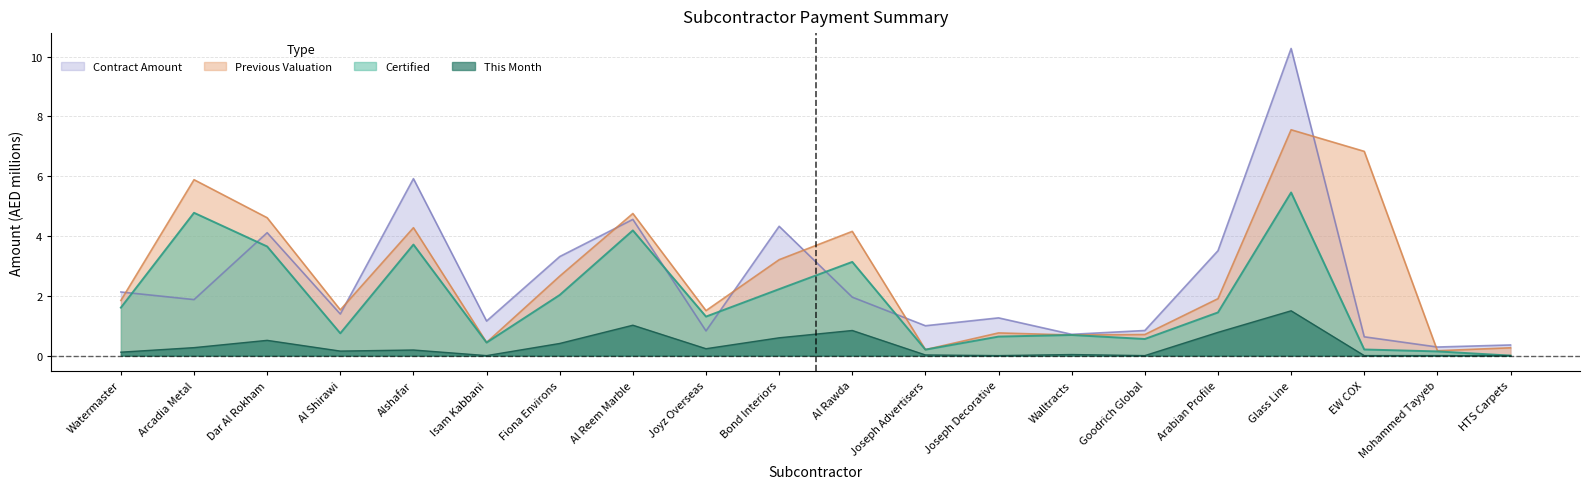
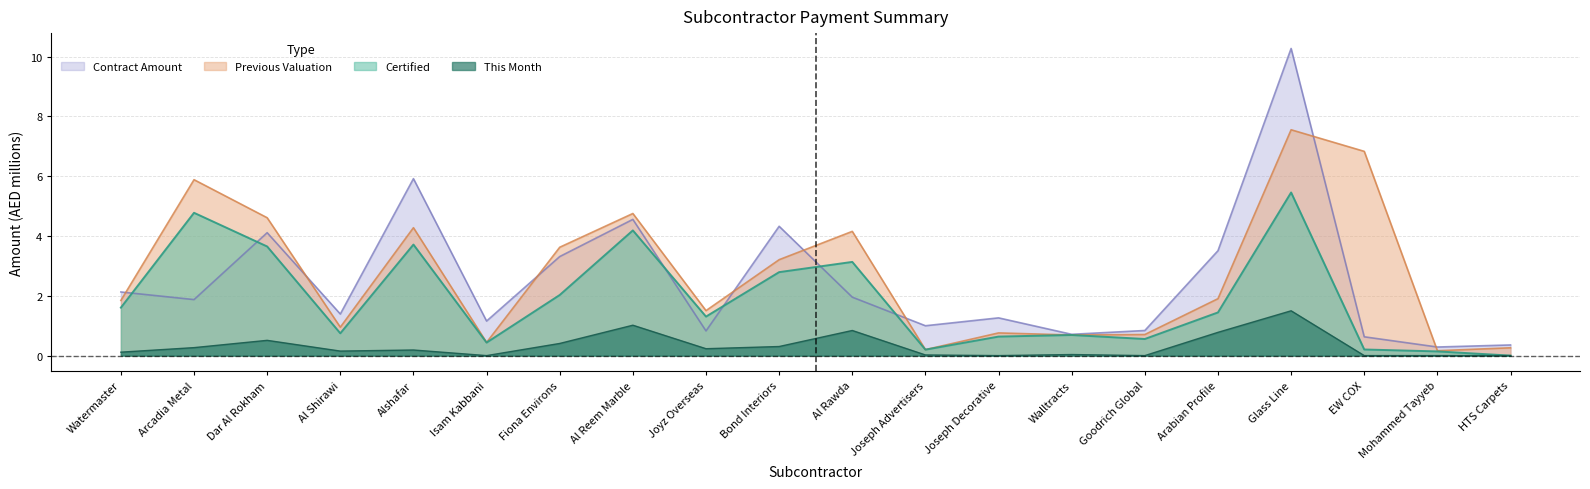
  {
    "Contract Amount": {
      "Watermaster": 2.1,
      "Arcadia Metal": 1.9,
      "Dar Al Rokham": 4.1,
      "Al Shirawi": 1.4,
      "Alshafar": 5.9,
      "Isam Kabbani": 1.2,
      "Fiona Environs": 3.3,
      "Al Reem Marble": 4.6,
      "Joyz Overseas": 0.8,
      "Bond Interiors": 4.3,
      "Al Rawda": 2.0,
      "Joseph Advertisers": 1.0,
      "Joseph Decorative": 1.3,
      "Goodrich Global": 0.8,
      "Arabian Profile": 3.5,
      "Glass Line": 10.3,
      "EW COX": 0.6,
      "Mohammed Tayyeb": 0.3,
      "HTS Carpets": 0.4
    },
    "Previous Valuation": {
      "Watermaster": 1.8,
      "Arcadia Metal": 5.9,
      "Dar Al Rokham": 4.6,
-     "Al Shirawi": 1.5,
+     "Al Shirawi": 1.0,
      "Alshafar": 4.3,
-     "Fiona Environs": 2.7,
+     "Fiona Environs": 3.6,
      "Al Reem Marble": 4.8,
      "Joyz Overseas": 1.5,
      "Bond Interiors": 3.2,
      "Al Rawda": 4.2,
      "Joseph Decorative": 0.8,
      "Goodrich Global": 0.7,
      "Arabian Profile": 1.9,
      "Glass Line": 7.6,
      "EW COX": 6.8,
      "HTS Carpets": 0.3
    },
    "Certified": {
      "Watermaster": 1.6,
      "Arcadia Metal": 4.8,
      "Dar Al Rokham": 3.7,
      "Al Shirawi": 0.7,
      "Alshafar": 3.7,
      "Fiona Environs": 2.0,
      "Al Reem Marble": 4.2,
      "Joyz Overseas": 1.3,
-     "Bond Interiors": 2.2,
+     "Bond Interiors": 2.8,
      "Al Rawda": 3.1,
      "Joseph Decorative": 0.6,
      "Goodrich Global": 0.6,
      "Arabian Profile": 1.4,
      "Glass Line": 5.5,
      "EW COX": 0.2
    },
    "This Month": {
      "Watermaster": 0.1,
      "Arcadia Metal": 0.3,
      "Dar Al Rokham": 0.5,
      "Al Shirawi": 0.2,
      "Alshafar": 0.2,
      "Isam Kabbani": 0.0,
      "Fiona Environs": 0.4,
      "Al Reem Marble": 1.0,
      "Joyz Overseas": 0.2,
-     "Bond Interiors": 0.6,
+     "Bond Interiors": 0.3,
      "Al Rawda": 0.8,
      "Joseph Advertisers": 0.0,
      "Joseph Decorative": 0.0,
      "Walltracts": 0.0,
      "Goodrich Global": 0.0,
      "Arabian Profile": 0.8,
      "Glass Line": 1.5,
      "EW COX": 0.0,
      "Mohammed Tayyeb": 0.0
    }
  }
